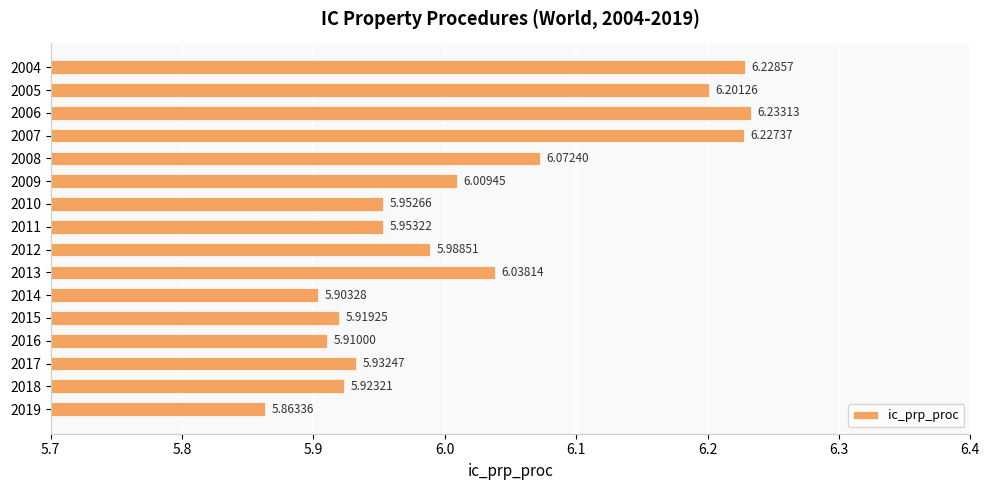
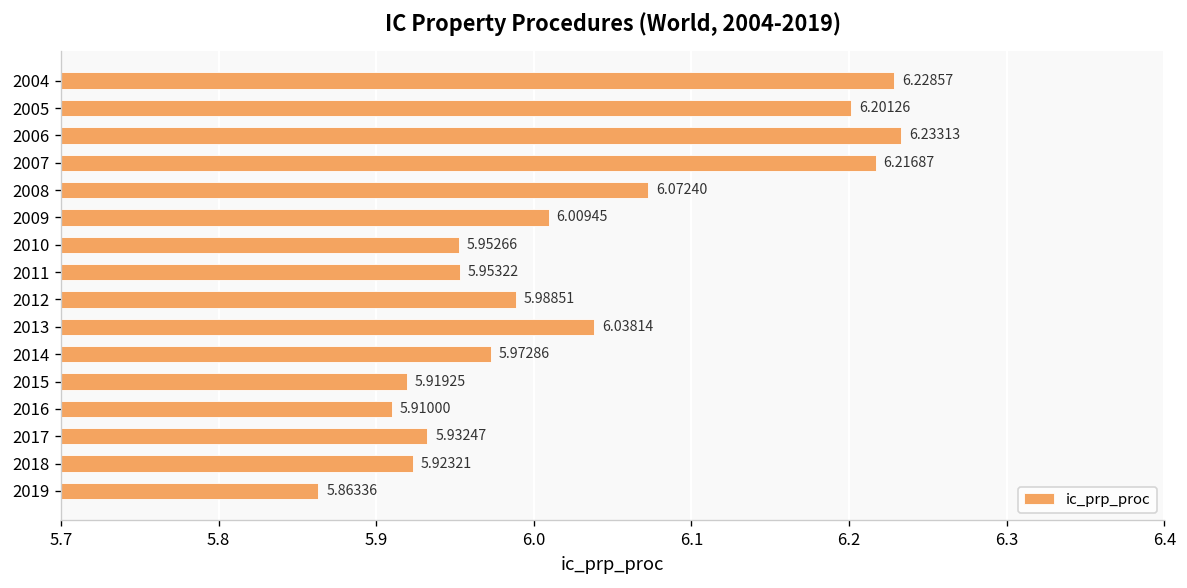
  {
    "2004": 6.22857,
    "2005": 6.20126,
    "2006": 6.23313,
-   "2007": 6.22737,
+   "2007": 6.21687,
    "2008": 6.07240,
    "2009": 6.00945,
    "2010": 5.95266,
    "2011": 5.95322,
    "2012": 5.98851,
    "2013": 6.03814,
-   "2014": 5.90328,
+   "2014": 5.97286,
    "2015": 5.91925,
    "2016": 5.91000,
    "2017": 5.93247,
    "2018": 5.92321,
    "2019": 5.86336
  }
